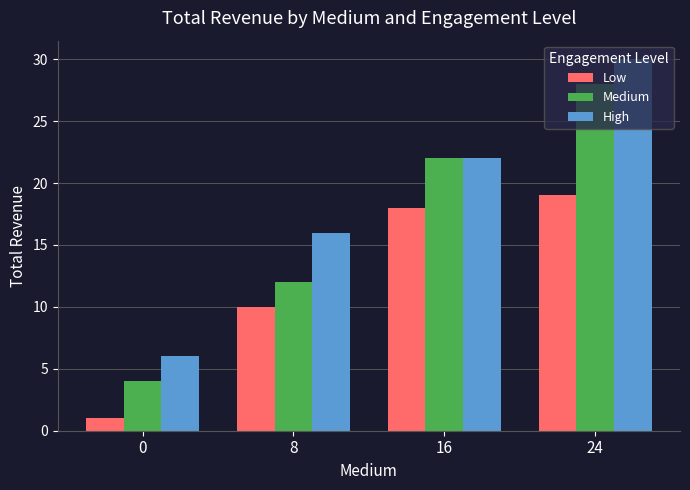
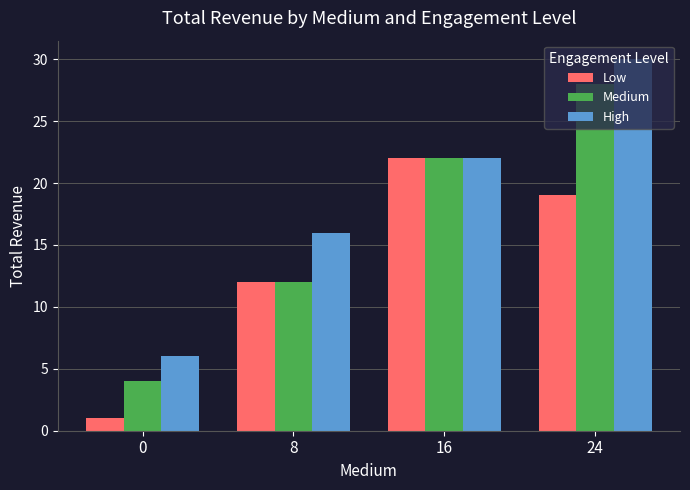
  {
    "Low": {
      "0": 1,
-     "8": 10,
-     "16": 18,
+     "8": 12,
+     "16": 22,
      "24": 19
    },
    "Medium": {
      "0": 4,
      "8": 12,
      "16": 22
    },
    "High": {
      "0": 6,
      "8": 16,
      "16": 22
    }
  }
